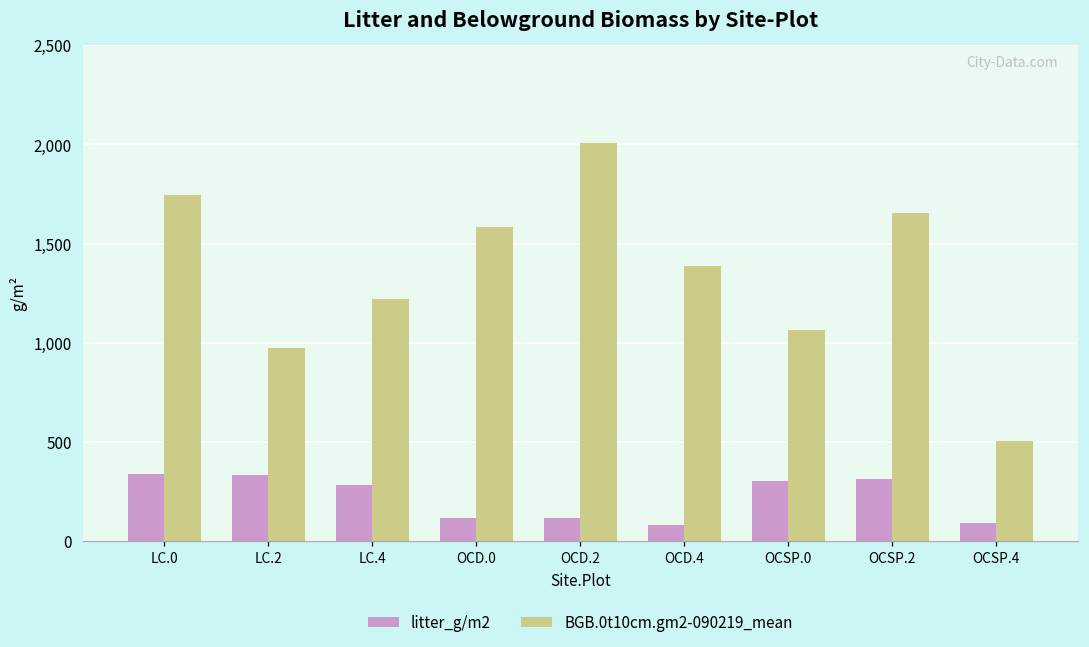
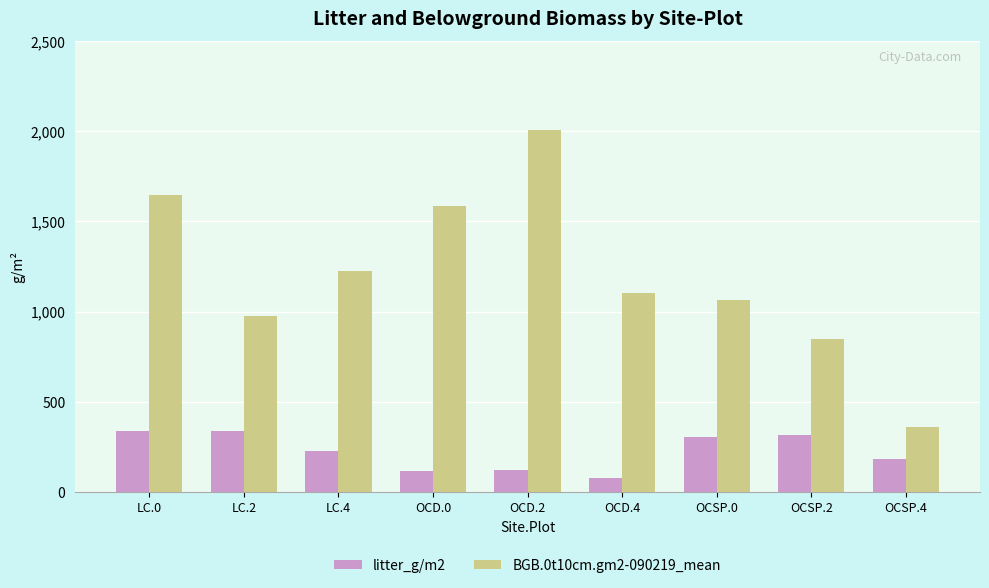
  {
    "litter_g/m2": {
      "LC.0": "340",
      "LC.2": "340",
-     "LC.4": "280",
+     "LC.4": "230",
      "OCD.0": "120",
      "OCD.2": "120",
      "OCD.4": "80",
      "OCSP.0": "300",
      "OCSP.2": "310",
-     "OCSP.4": "90"
+     "OCSP.4": "180"
    },
    "BGB.0t10cm.gm2-090219_mean": {
-     "LC.0": "1,750",
+     "LC.0": "1,650",
      "LC.2": "970",
      "LC.4": "1,220",
      "OCD.0": "1,580",
      "OCD.2": "2,010",
-     "OCD.4": "1,390",
+     "OCD.4": "1,100",
      "OCSP.0": "1,060",
-     "OCSP.2": "1,660",
-     "OCSP.4": "510"
+     "OCSP.2": "850",
+     "OCSP.4": "360"
    }
  }
